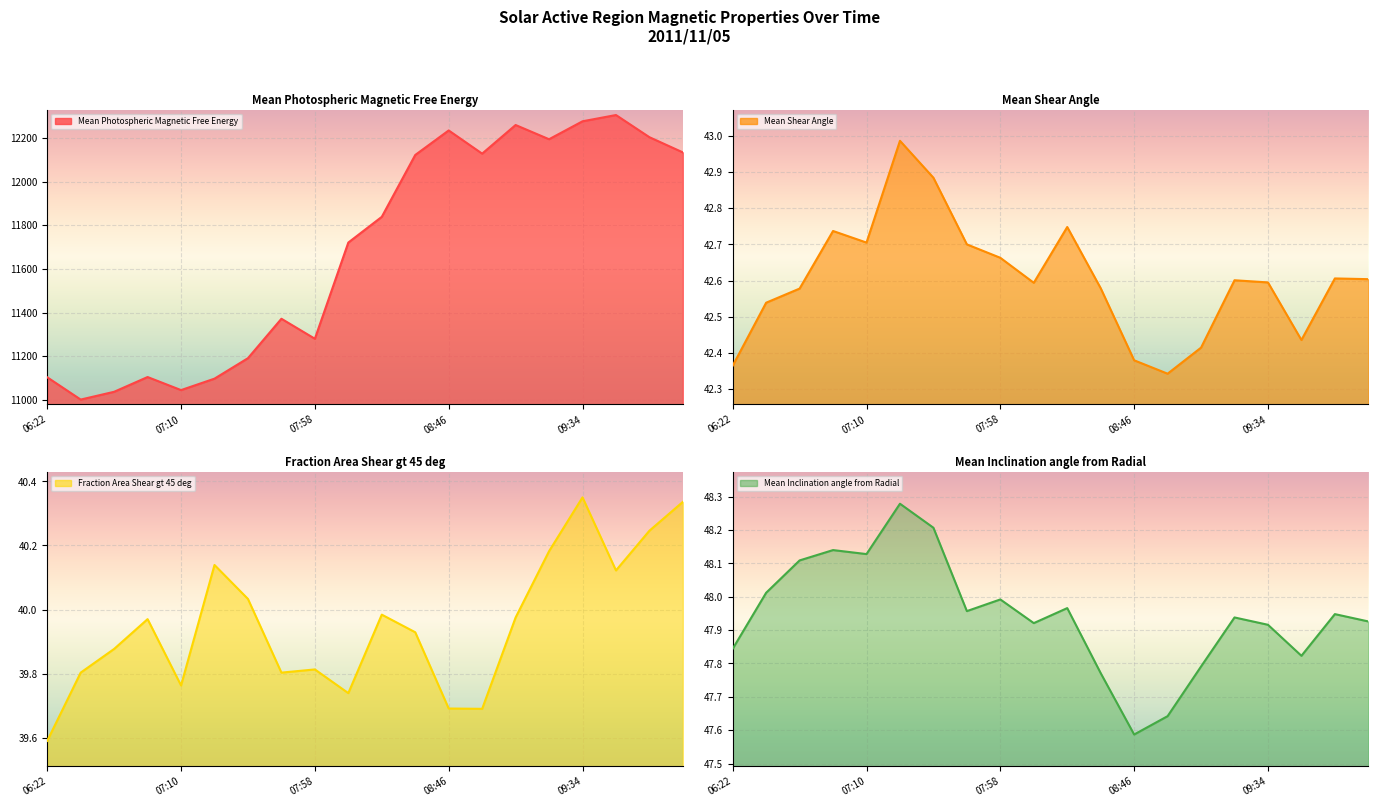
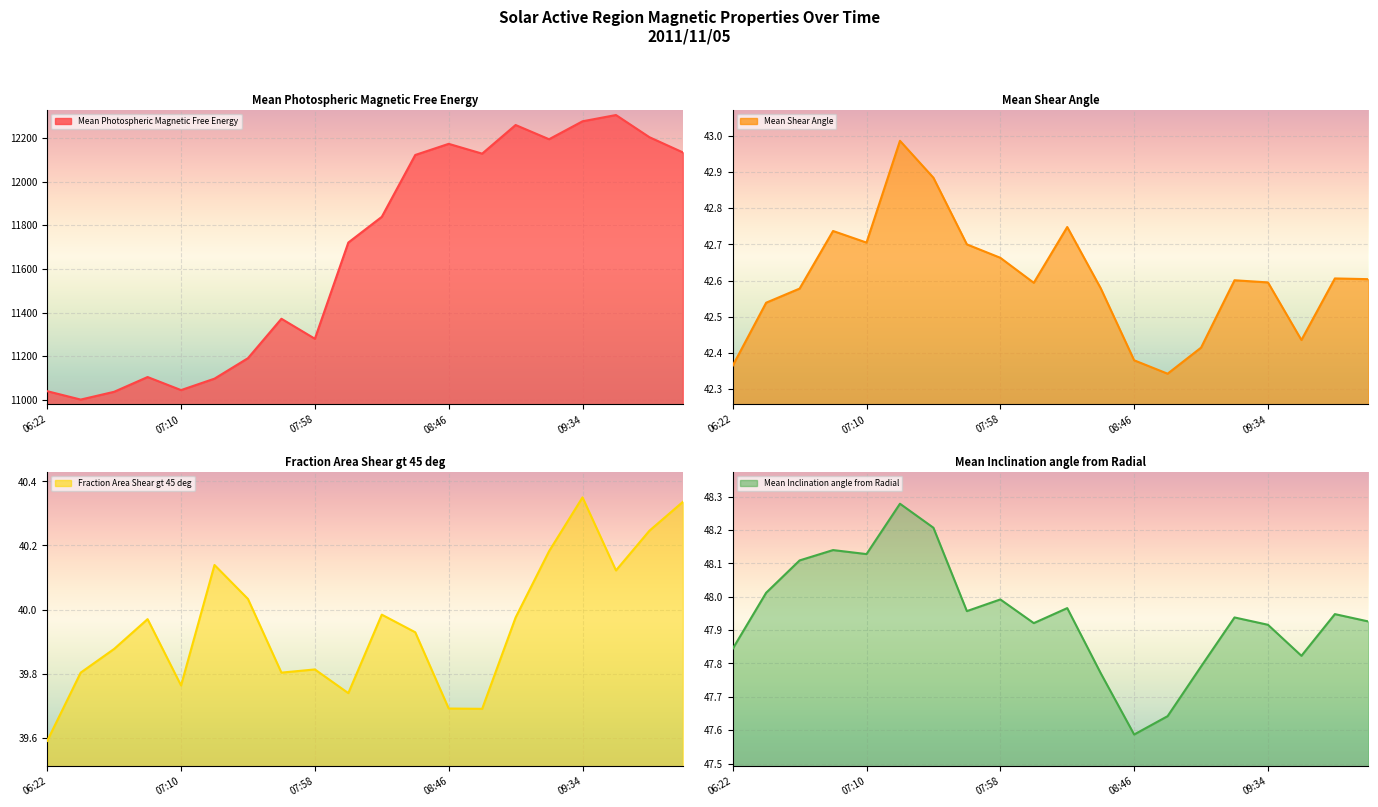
  {
    "Mean Photospheric Magnetic Free Energy": {
-     "06:22": 11100,
+     "06:22": 11040,
      "07:10": 11040,
      "07:58": 11280,
-     "08:46": 12230,
+     "08:46": 12170,
      "09:34": 12280
    },
    "Mean Shear Angle": {
      "06:22": 42.37,
      "07:10": 42.71,
      "07:58": 42.66,
      "08:46": 42.38,
      "09:34": 42.60
    },
    "Fraction Area Shear gt 45 deg": {
      "06:22": 39.59,
      "07:10": 39.76,
      "07:58": 39.81,
      "08:46": 39.69,
      "09:34": 40.35
    },
    "Mean Inclination angle from Radial": {
      "06:22": 47.84,
      "07:10": 48.13,
      "07:58": 47.99,
      "08:46": 47.59,
      "09:34": 47.92
    }
  }
